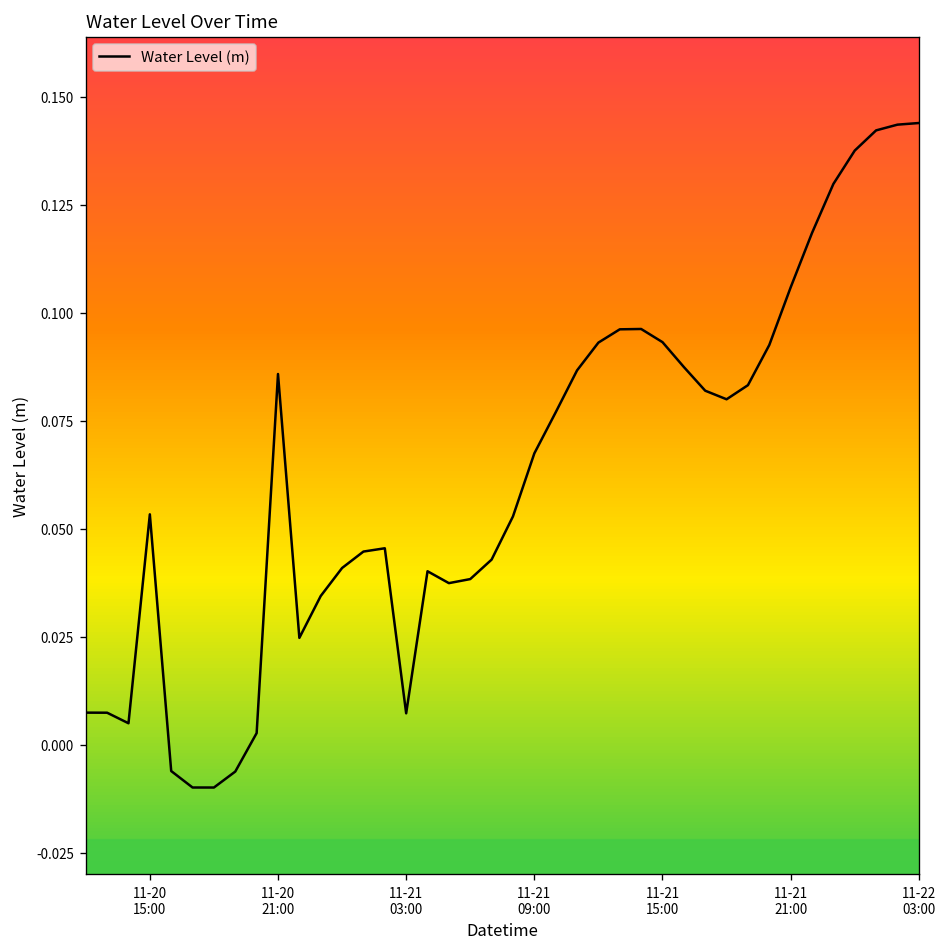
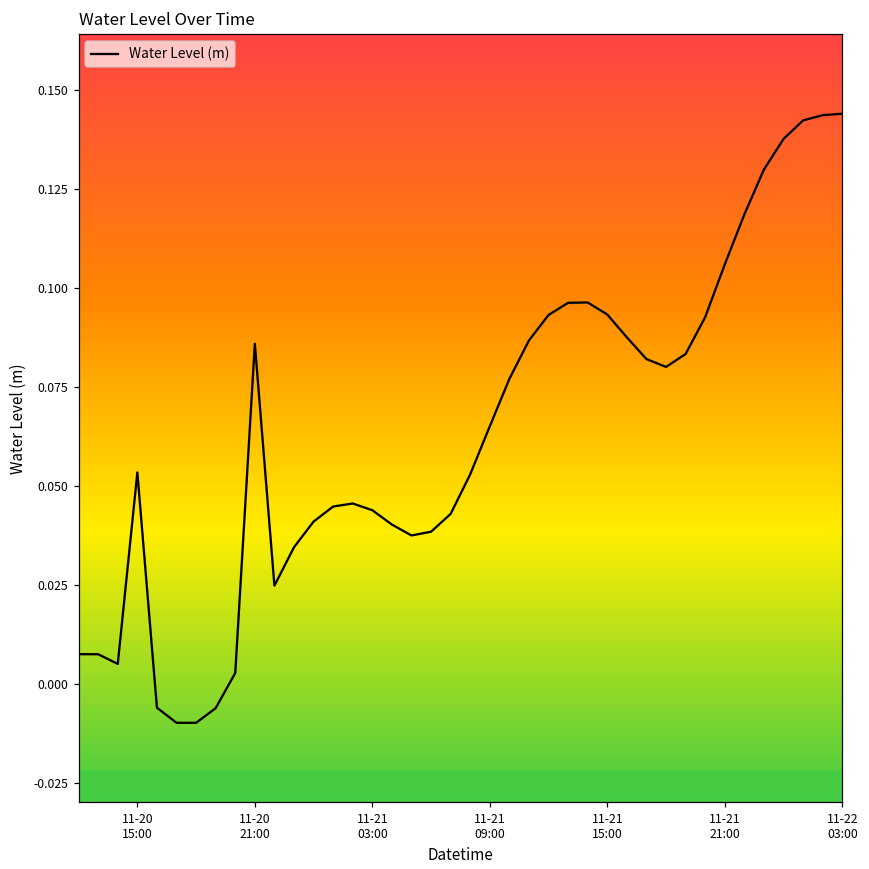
  {
    "11-20 15:00": 0.053,
    "11-20 21:00": 0.086,
-   "11-21 03:00": 0.007,
-   "11-21 09:00": 0.067,
+   "11-21 03:00": 0.044,
+   "11-21 09:00": 0.065,
    "11-21 15:00": 0.093,
    "11-21 21:00": 0.106,
    "11-22 03:00": 0.144
  }
